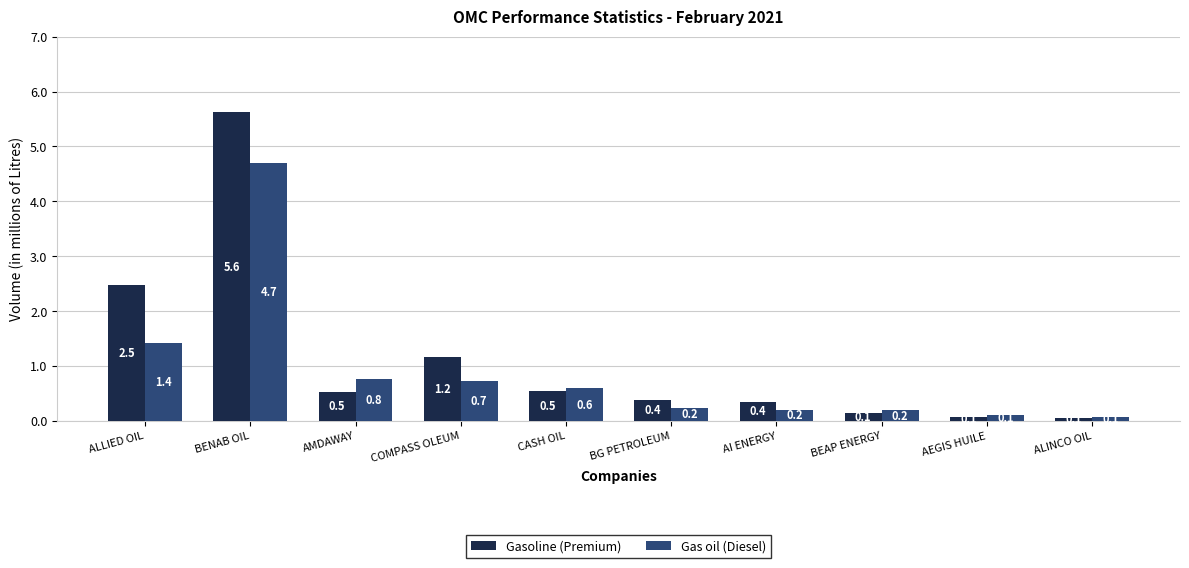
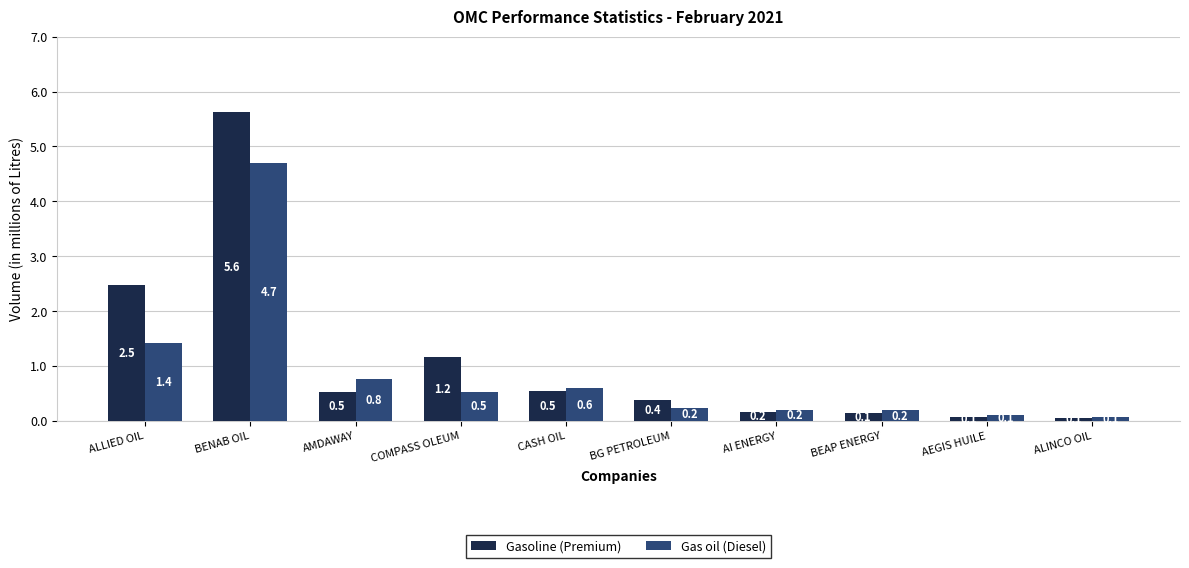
  {
    "Gasoline (Premium)": {
-     "AI ENERGY": 0.4
+     "AI ENERGY": 0.2
    },
    "Gas oil (Diesel)": {
-     "COMPASS OLEUM": 0.7
+     "COMPASS OLEUM": 0.5
    }
  }
